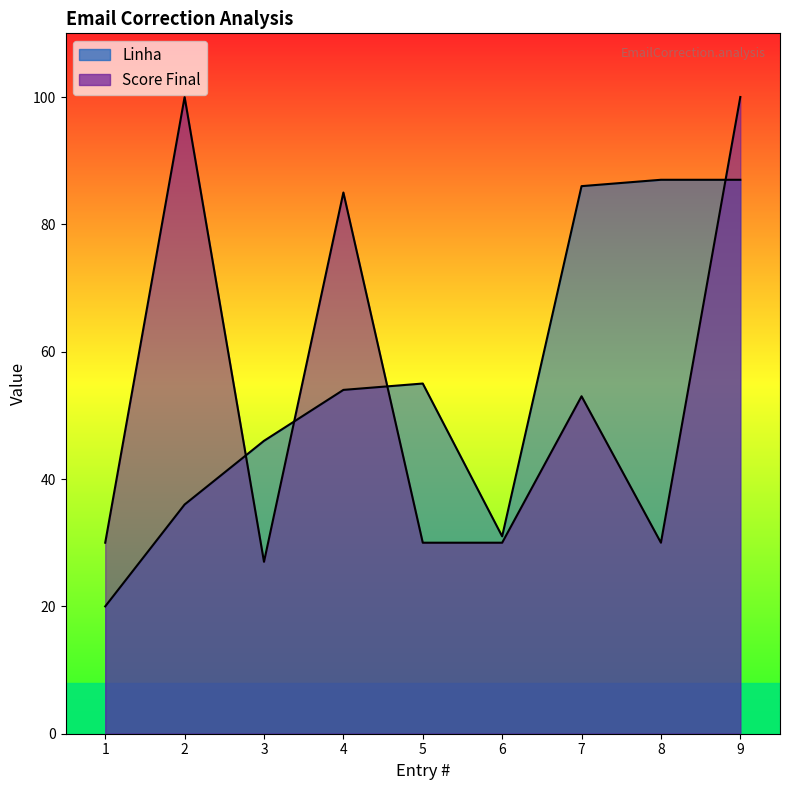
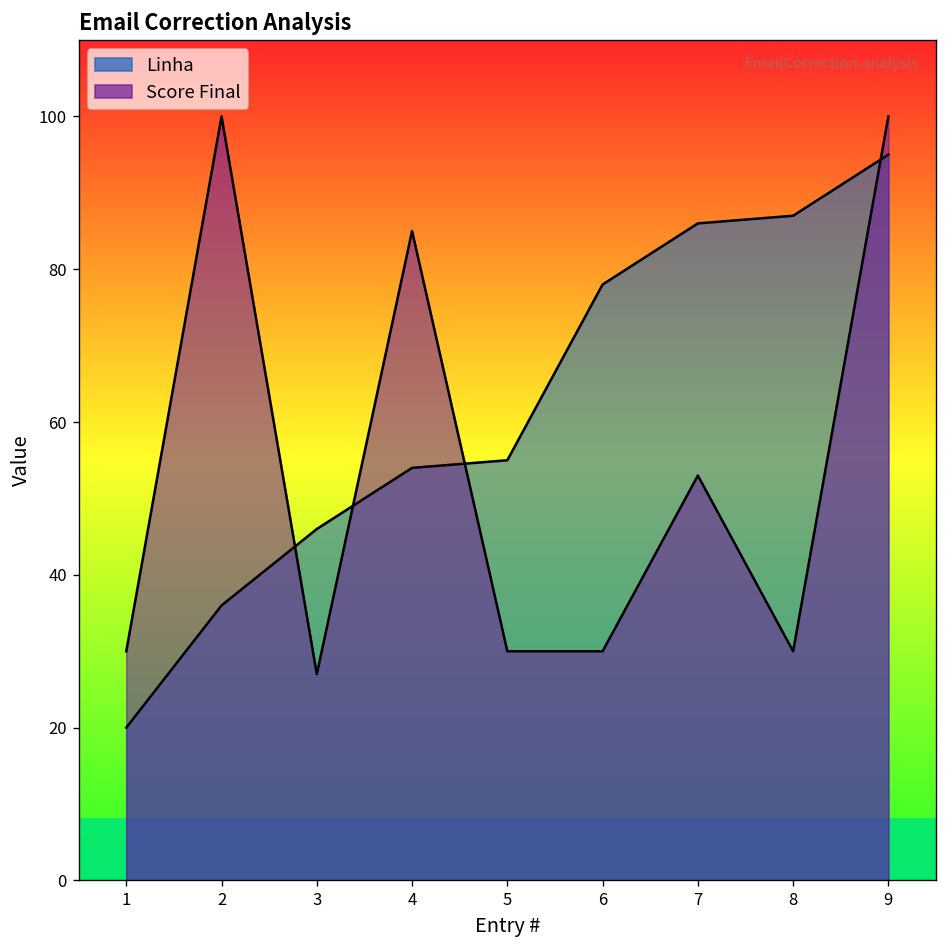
  {
    "Linha": {
      "1": 20,
      "2": 36,
      "3": 46,
      "4": 54,
      "5": 55,
-     "6": 31,
+     "6": 78,
      "7": 86,
      "8": 87,
-     "9": 87
+     "9": 95
    },
    "Score Final": {
      "1": 30,
      "2": 100,
      "3": 27,
      "4": 85,
      "5": 30,
      "6": 30,
      "7": 53,
      "8": 30,
      "9": 100
    }
  }
